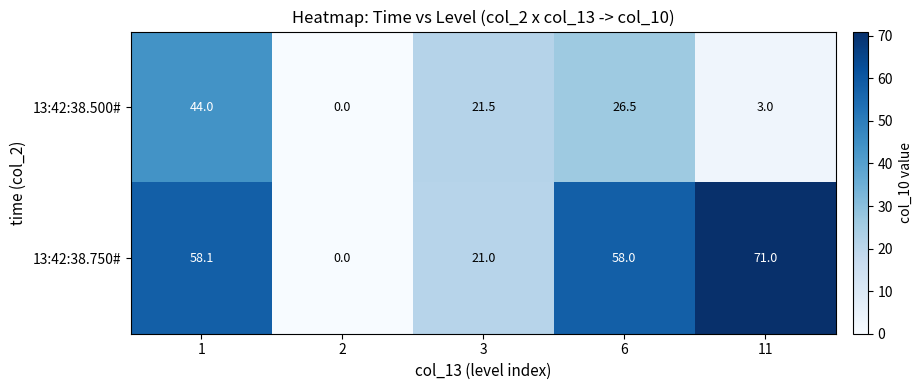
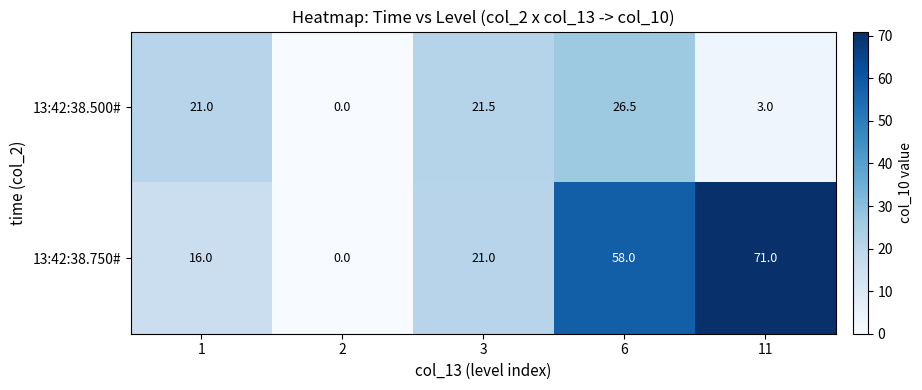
  {
    "13:42:38.500#": {
-     "1": 44.0,
+     "1": 21.0,
      "2": 0.0,
      "3": 21.5,
      "6": 26.5,
      "11": 3.0
    },
    "13:42:38.750#": {
-     "1": 58.1,
+     "1": 16.0,
      "2": 0.0,
      "3": 21.0,
      "6": 58.0,
      "11": 71.0
    }
  }
